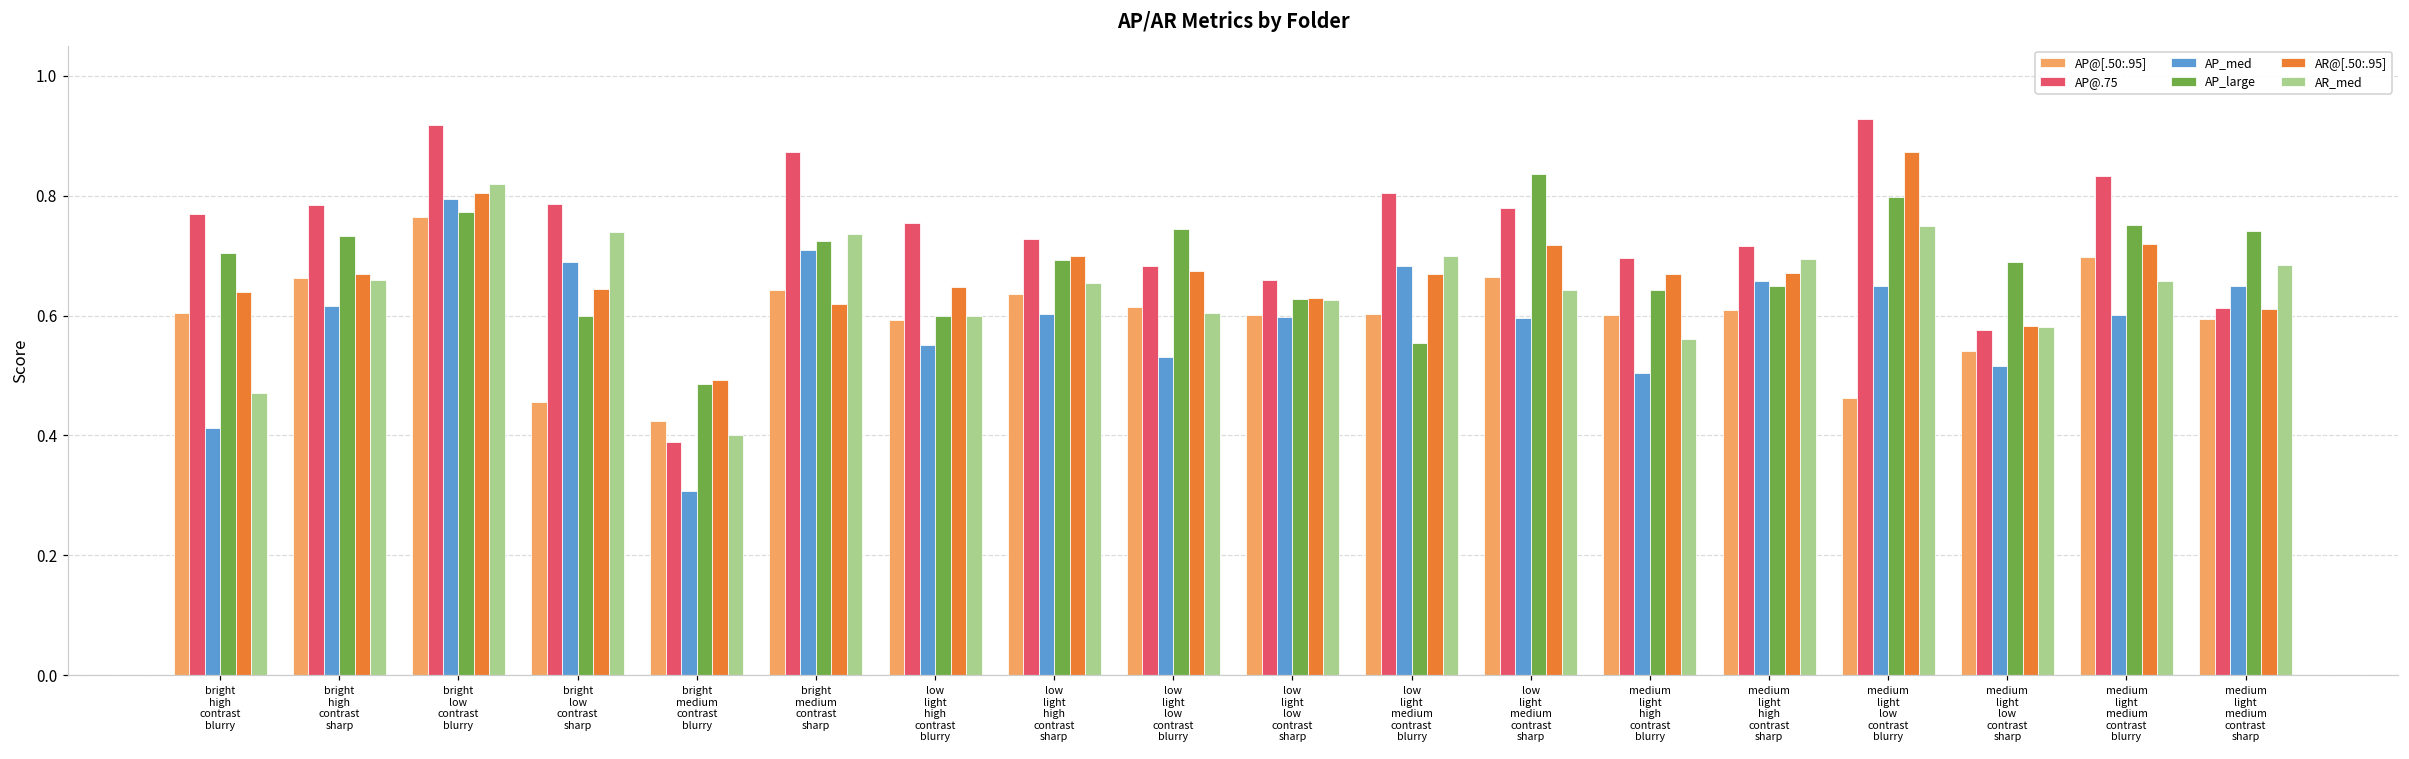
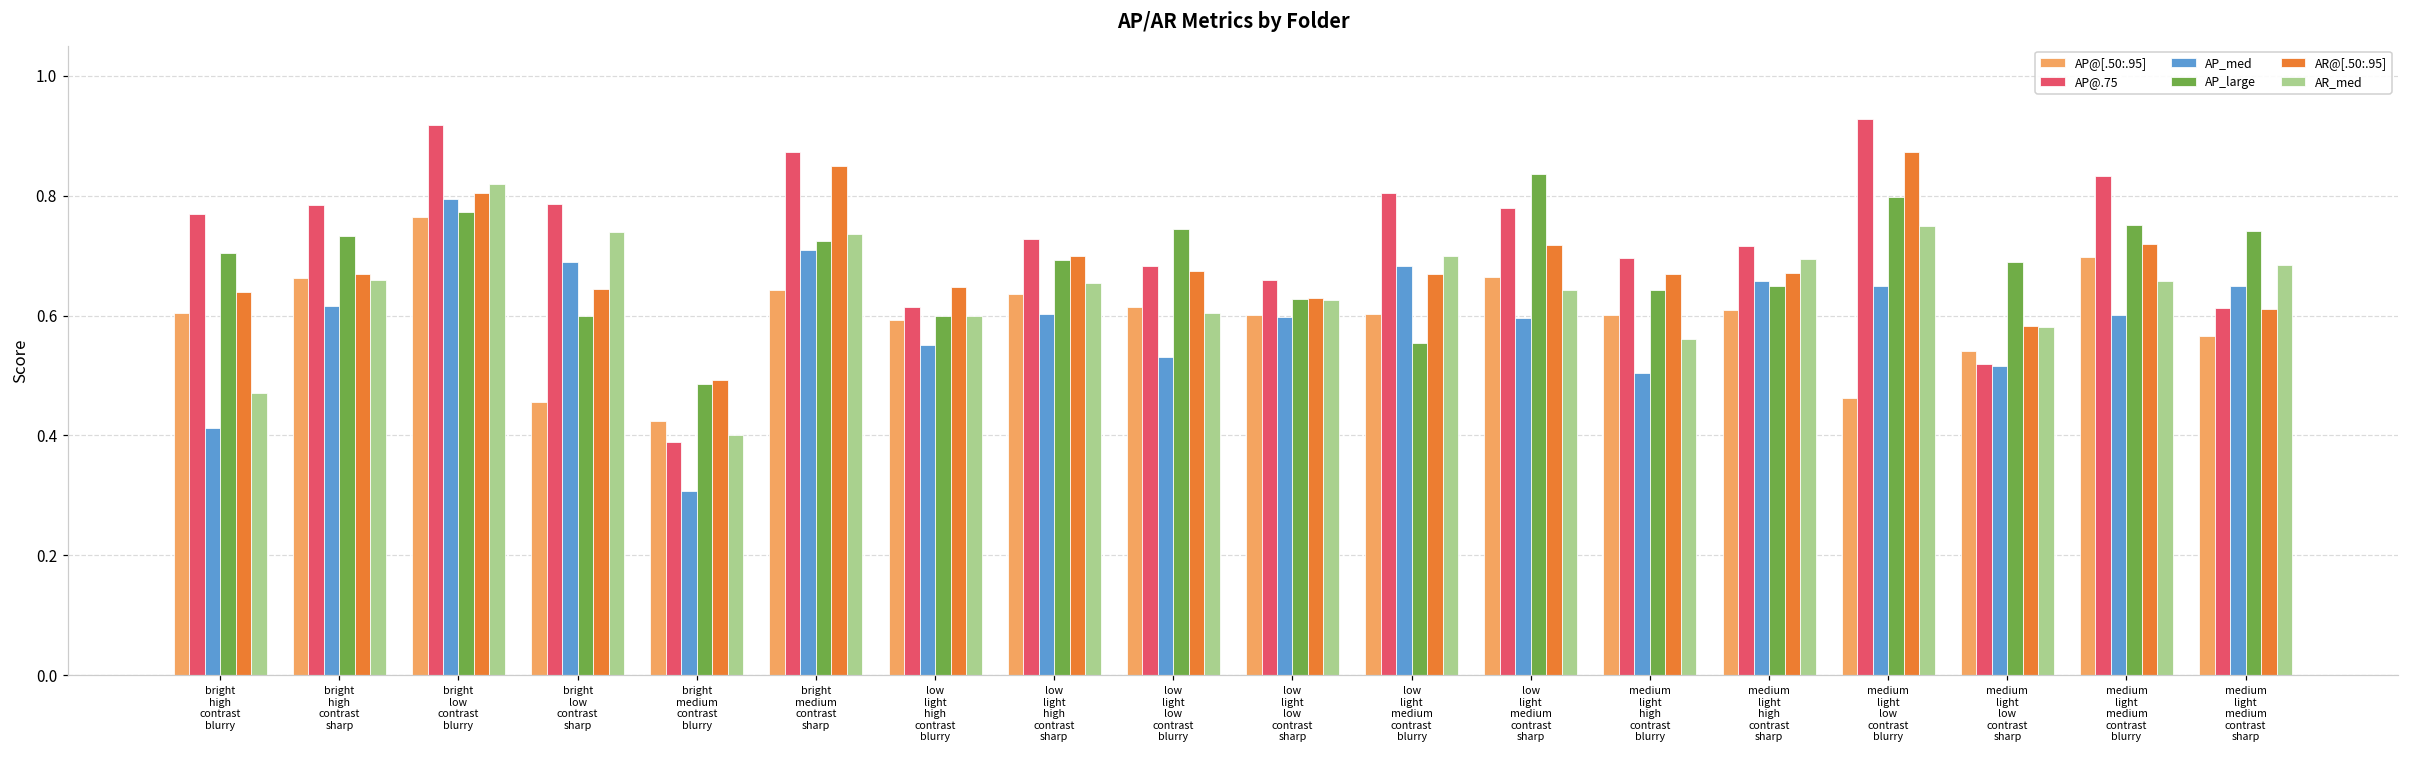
  {
    "AP@[.50:.95]": {
      "bright high contrast blurry": 0.60,
      "bright high contrast sharp": 0.66,
      "bright low contrast blurry": 0.76,
      "bright low contrast sharp": 0.46,
      "bright medium contrast blurry": 0.42,
      "bright medium contrast sharp": 0.64,
      "low light high contrast blurry": 0.59,
      "low light high contrast sharp": 0.64,
      "low light low contrast blurry": 0.61,
      "low light low contrast sharp": 0.60,
      "low light medium contrast blurry": 0.60,
      "low light medium contrast sharp": 0.66,
      "medium light high contrast blurry": 0.60,
      "medium light high contrast sharp": 0.61,
      "medium light low contrast blurry": 0.46,
      "medium light low contrast sharp": 0.54,
      "medium light medium contrast blurry": 0.70,
-     "medium light medium contrast sharp": 0.59
+     "medium light medium contrast sharp": 0.57
    },
    "AP@.75": {
      "bright high contrast blurry": 0.77,
      "bright high contrast sharp": 0.79,
      "bright low contrast blurry": 0.92,
      "bright low contrast sharp": 0.79,
      "bright medium contrast blurry": 0.39,
      "bright medium contrast sharp": 0.87,
-     "low light high contrast blurry": 0.75,
+     "low light high contrast blurry": 0.61,
      "low light high contrast sharp": 0.73,
      "low light low contrast blurry": 0.68,
      "low light low contrast sharp": 0.66,
      "low light medium contrast blurry": 0.80,
      "low light medium contrast sharp": 0.78,
      "medium light high contrast blurry": 0.70,
      "medium light high contrast sharp": 0.72,
      "medium light low contrast blurry": 0.93,
-     "medium light low contrast sharp": 0.58,
+     "medium light low contrast sharp": 0.52,
      "medium light medium contrast blurry": 0.83,
      "medium light medium contrast sharp": 0.61
    },
    "AP_med": {
      "bright high contrast blurry": 0.41,
      "bright high contrast sharp": 0.62,
      "bright low contrast blurry": 0.80,
      "bright low contrast sharp": 0.69,
      "bright medium contrast blurry": 0.31,
      "bright medium contrast sharp": 0.71,
      "low light high contrast blurry": 0.55,
      "low light high contrast sharp": 0.60,
      "low light low contrast blurry": 0.53,
      "low light low contrast sharp": 0.60,
      "low light medium contrast blurry": 0.68,
      "low light medium contrast sharp": 0.60,
      "medium light high contrast blurry": 0.50,
      "medium light high contrast sharp": 0.66,
      "medium light low contrast blurry": 0.65,
      "medium light low contrast sharp": 0.52,
      "medium light medium contrast blurry": 0.60,
      "medium light medium contrast sharp": 0.65
    },
    "AP_large": {
      "bright high contrast blurry": 0.71,
      "bright high contrast sharp": 0.73,
      "bright low contrast blurry": 0.77,
      "bright low contrast sharp": 0.60,
      "bright medium contrast blurry": 0.49,
      "bright medium contrast sharp": 0.72,
      "low light high contrast blurry": 0.60,
      "low light high contrast sharp": 0.69,
      "low light low contrast blurry": 0.74,
      "low light low contrast sharp": 0.63,
      "low light medium contrast blurry": 0.55,
      "low light medium contrast sharp": 0.84,
      "medium light high contrast blurry": 0.64,
      "medium light high contrast sharp": 0.65,
      "medium light low contrast blurry": 0.80,
      "medium light low contrast sharp": 0.69,
      "medium light medium contrast blurry": 0.75,
      "medium light medium contrast sharp": 0.74
    },
    "AR@[.50:.95]": {
      "bright high contrast blurry": 0.64,
      "bright high contrast sharp": 0.67,
      "bright low contrast blurry": 0.80,
      "bright low contrast sharp": 0.64,
      "bright medium contrast blurry": 0.49,
-     "bright medium contrast sharp": 0.62,
+     "bright medium contrast sharp": 0.85,
      "low light high contrast blurry": 0.65,
      "low light high contrast sharp": 0.70,
      "low light low contrast blurry": 0.67,
      "low light low contrast sharp": 0.63,
      "low light medium contrast blurry": 0.67,
      "low light medium contrast sharp": 0.72,
      "medium light high contrast blurry": 0.67,
      "medium light high contrast sharp": 0.67,
      "medium light low contrast blurry": 0.87,
      "medium light low contrast sharp": 0.58,
      "medium light medium contrast blurry": 0.72,
      "medium light medium contrast sharp": 0.61
    },
    "AR_med": {
      "bright high contrast blurry": 0.47,
      "bright high contrast sharp": 0.66,
      "bright low contrast blurry": 0.82,
      "bright low contrast sharp": 0.74,
      "bright medium contrast blurry": 0.40,
      "bright medium contrast sharp": 0.74,
      "low light high contrast blurry": 0.60,
      "low light high contrast sharp": 0.65,
      "low light low contrast blurry": 0.60,
      "low light low contrast sharp": 0.63,
      "low light medium contrast blurry": 0.70,
      "low light medium contrast sharp": 0.64,
      "medium light high contrast blurry": 0.56,
      "medium light high contrast sharp": 0.69,
      "medium light low contrast blurry": 0.75,
      "medium light low contrast sharp": 0.58,
      "medium light medium contrast blurry": 0.66,
      "medium light medium contrast sharp": 0.69
    }
  }
